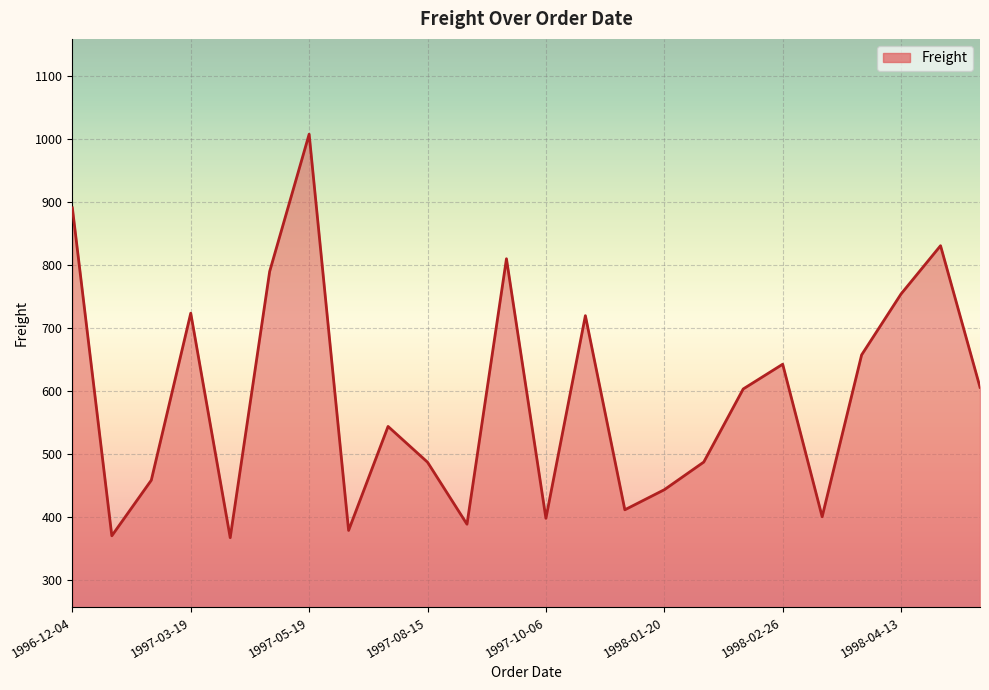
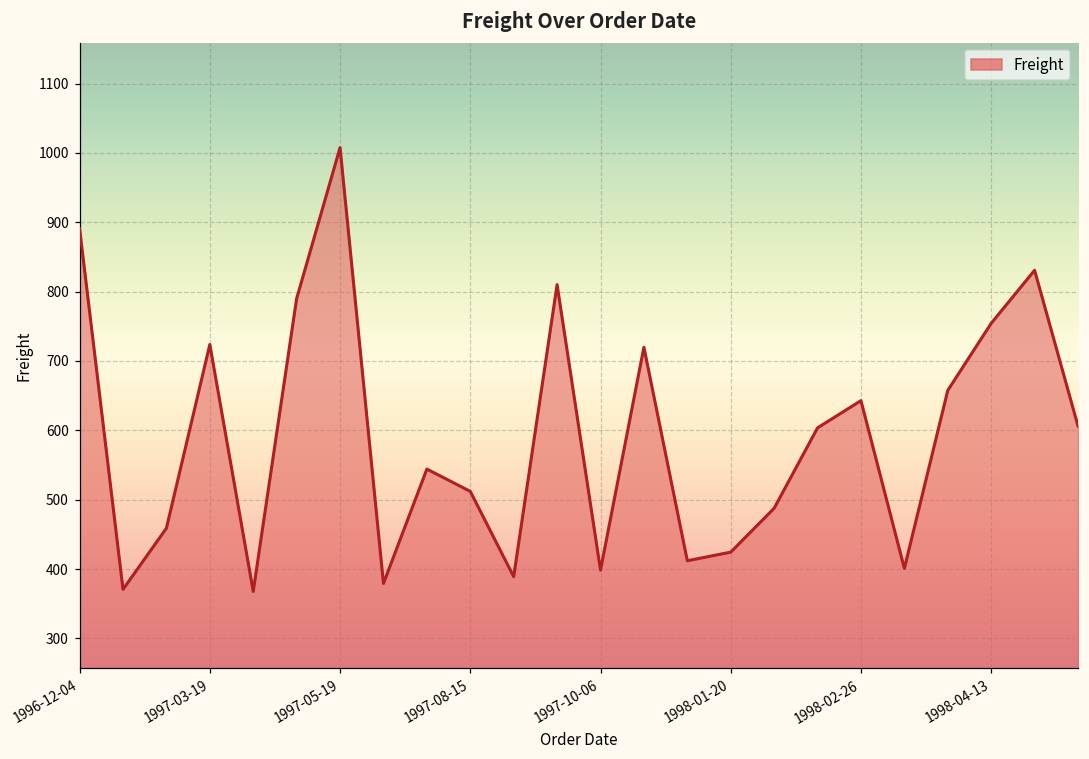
  {
    "1996-12-04": 890,
    "1997-03-19": 720,
    "1997-05-19": 1010,
-   "1997-08-15": 490,
+   "1997-08-15": 510,
    "1997-10-06": 400,
-   "1998-01-20": 440,
+   "1998-01-20": 420,
    "1998-02-26": 640,
    "1998-04-13": 750
  }
